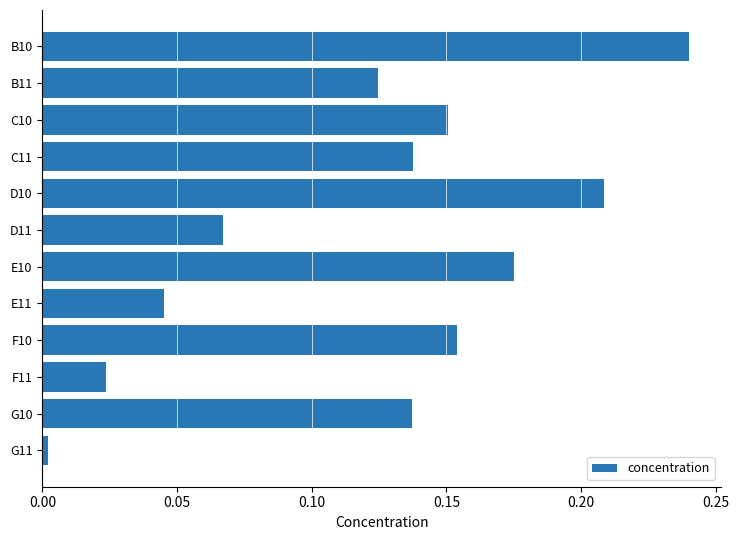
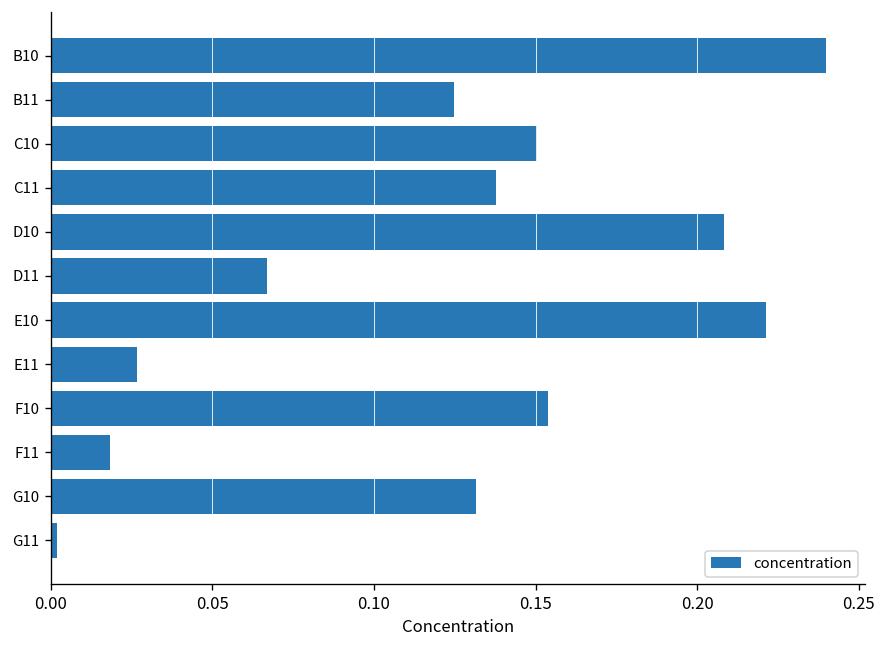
  {
    "B10": 0.240,
    "B11": 0.125,
    "C10": 0.151,
    "C11": 0.138,
    "D10": 0.208,
    "D11": 0.067,
-   "E10": 0.175,
-   "E11": 0.045,
+   "E10": 0.221,
+   "E11": 0.027,
    "F10": 0.154,
-   "F11": 0.024,
-   "G10": 0.137,
+   "F11": 0.018,
+   "G10": 0.132,
    "G11": 0.002
  }
